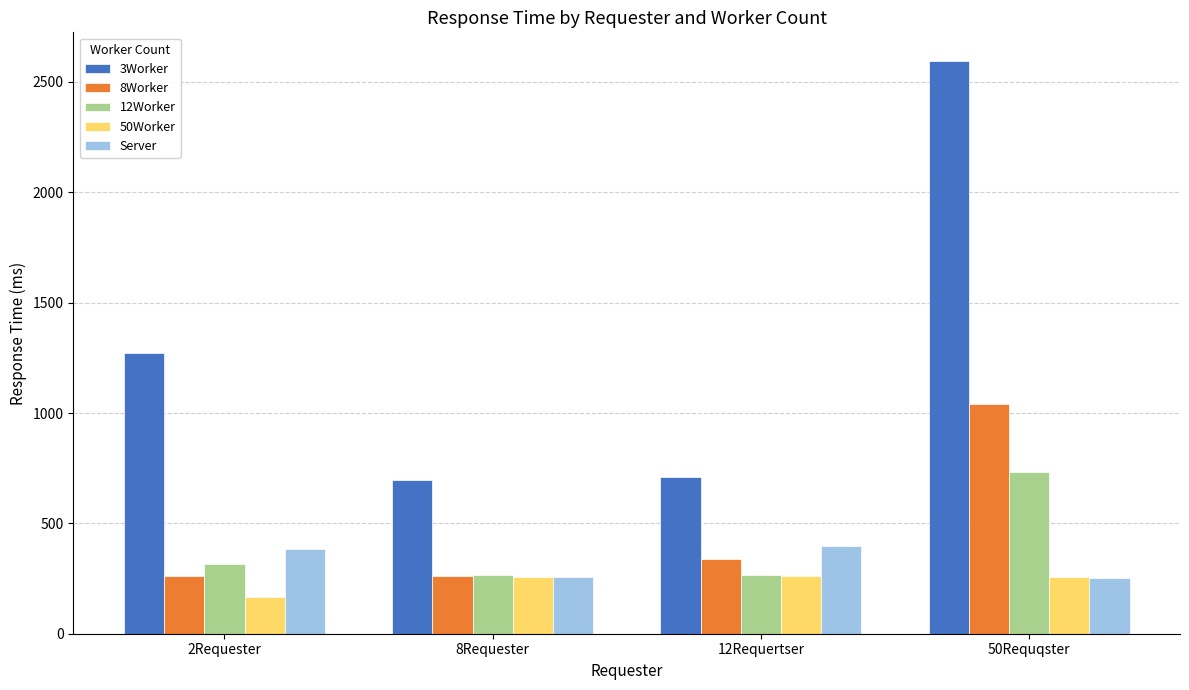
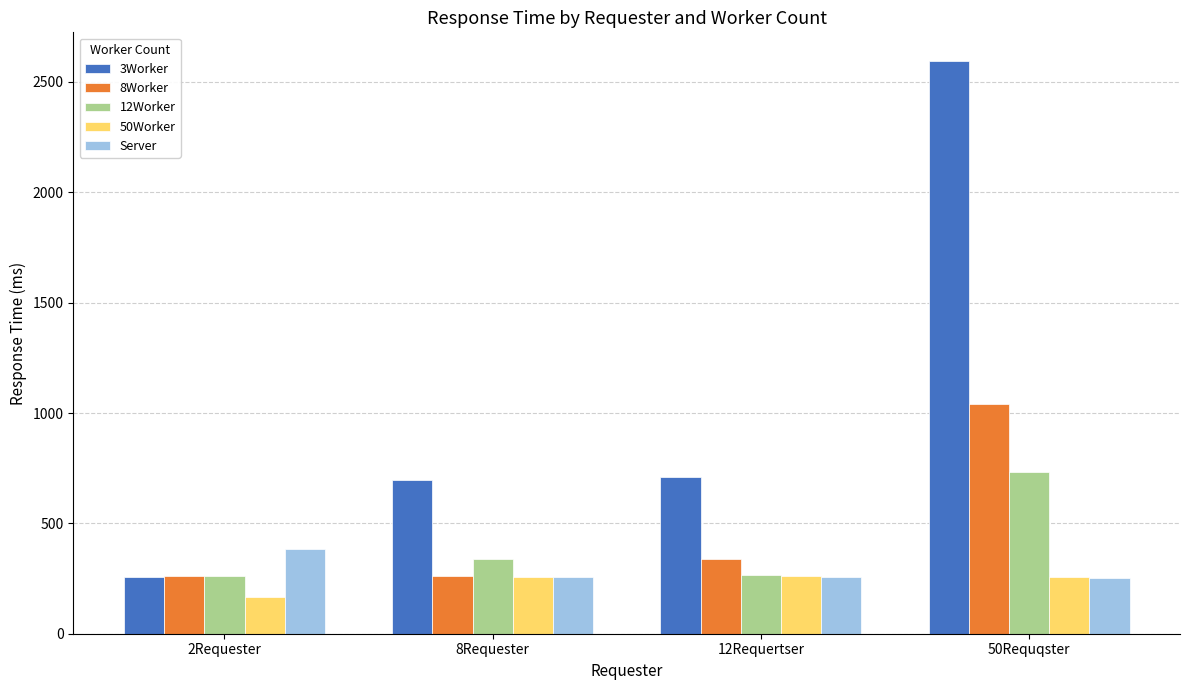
  {
    "3Worker": {
-     "2Requester": 1270,
+     "2Requester": 260,
      "8Requester": 690,
      "12Requertser": 710,
      "50Requqster": 2600
    },
    "8Worker": {
      "2Requester": 260,
      "8Requester": 260,
      "12Requertser": 340,
      "50Requqster": 1040
    },
    "12Worker": {
-     "2Requester": 320,
-     "8Requester": 260,
+     "2Requester": 260,
+     "8Requester": 340,
      "12Requertser": 270,
      "50Requqster": 730
    },
    "50Worker": {
      "2Requester": 170,
      "8Requester": 260,
      "12Requertser": 260,
      "50Requqster": 260
    },
    "Server": {
      "2Requester": 380,
      "8Requester": 260,
-     "12Requertser": 400,
+     "12Requertser": 260,
      "50Requqster": 250
    }
  }
